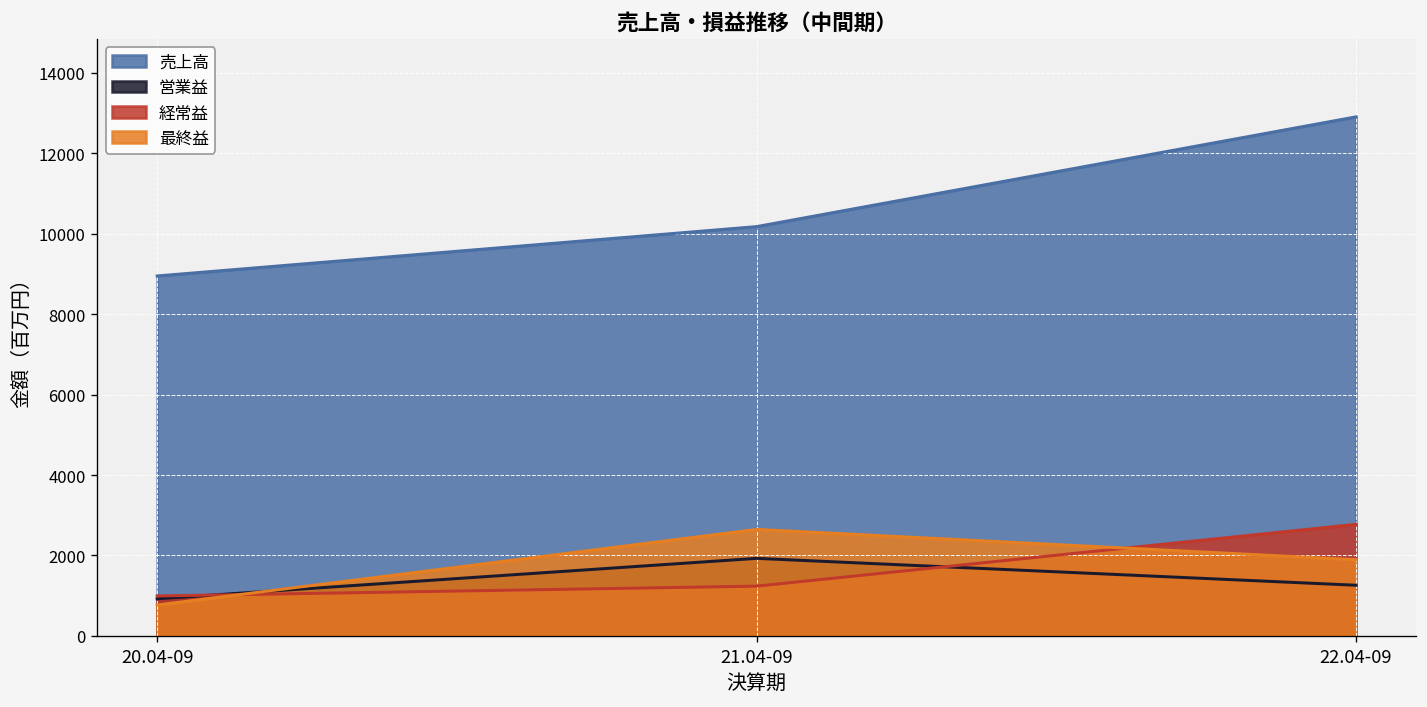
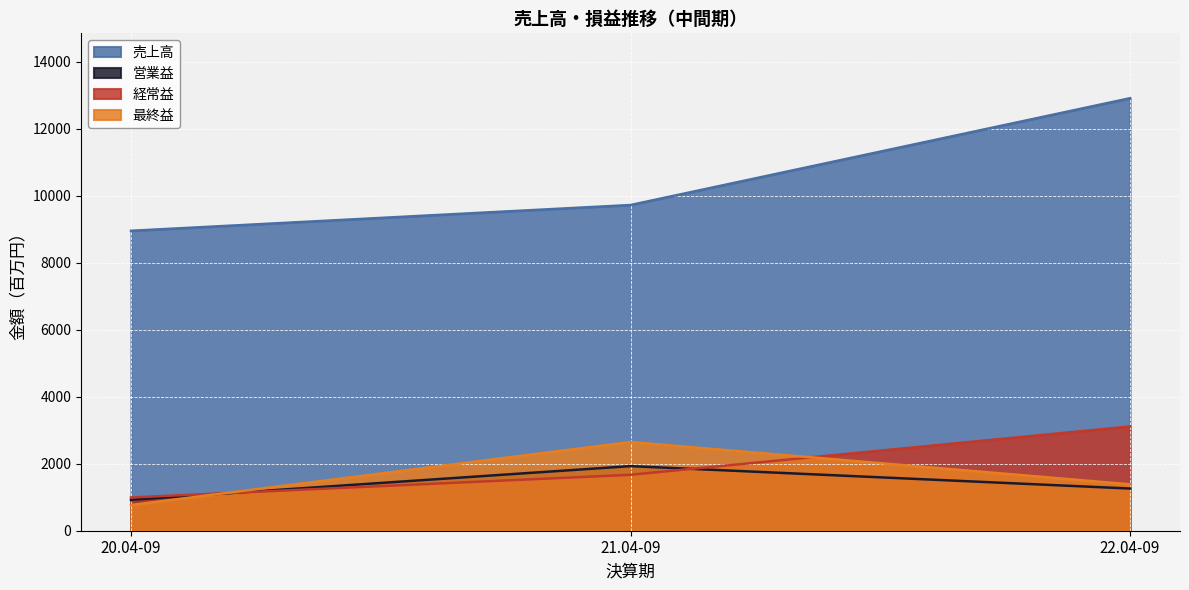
  {
    "売上高": {
      "20.04-09": 9000,
-     "21.04-09": 10200,
+     "21.04-09": 9700,
      "22.04-09": 12900
    },
    "営業益": {
      "21.04-09": 1900,
      "22.04-09": 1300
    },
    "経常益": {
-     "21.04-09": 1200,
-     "22.04-09": 2800
+     "21.04-09": 1700,
+     "22.04-09": 3100
    },
    "最終益": {
      "20.04-09": 800,
      "21.04-09": 2600,
-     "22.04-09": 1900
+     "22.04-09": 1400
    }
  }
